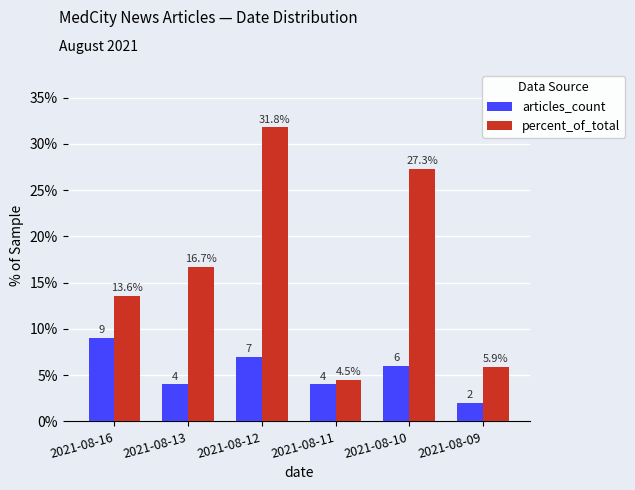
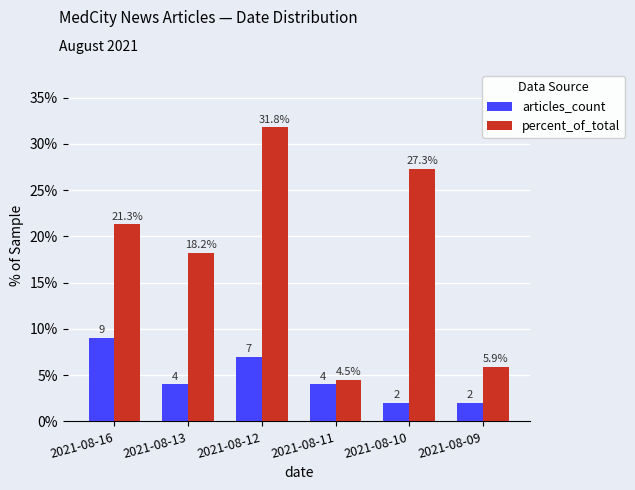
  {
    "articles_count": {
      "2021-08-16": "9",
      "2021-08-13": "4",
      "2021-08-12": "7",
      "2021-08-11": "4",
-     "2021-08-10": "6",
+     "2021-08-10": "2",
      "2021-08-09": "2"
    },
    "percent_of_total": {
-     "2021-08-16": "13.6%",
-     "2021-08-13": "16.7%",
+     "2021-08-16": "21.3%",
+     "2021-08-13": "18.2%",
      "2021-08-12": "31.8%",
      "2021-08-11": "4.5%",
      "2021-08-10": "27.3%",
      "2021-08-09": "5.9%"
    }
  }
